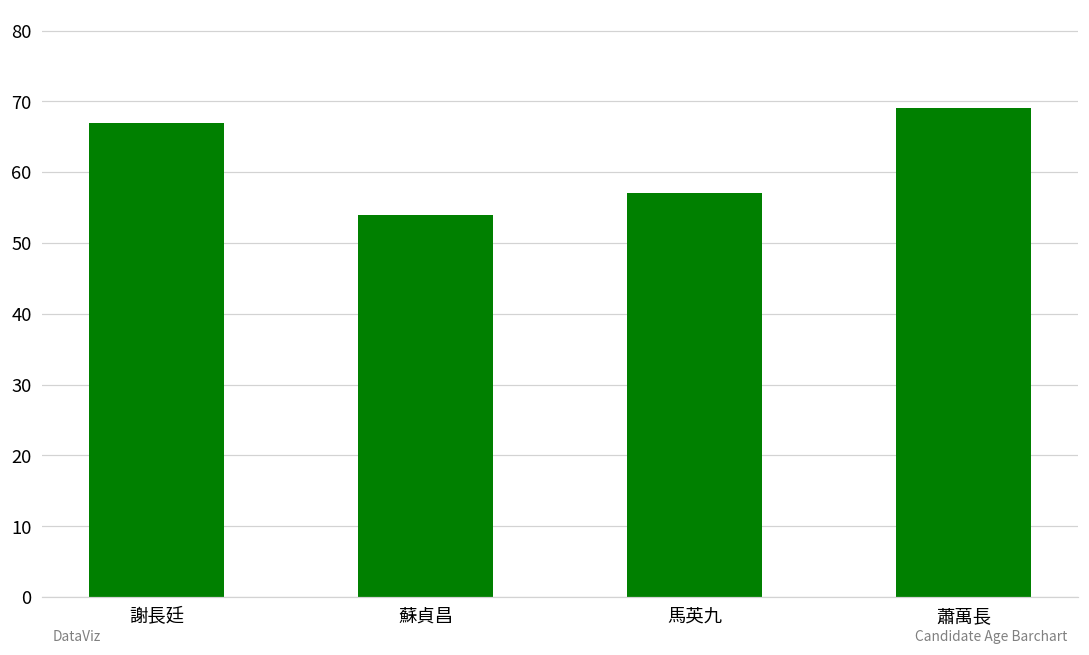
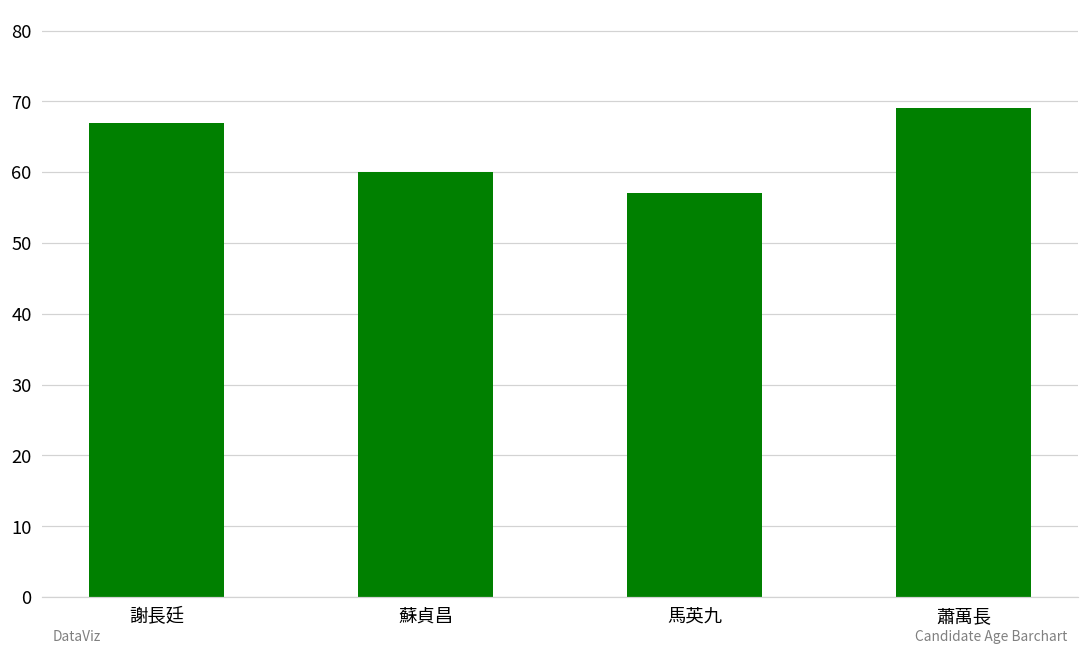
  {
    "謝長廷": 67,
-   "蘇貞昌": 54,
+   "蘇貞昌": 60,
    "馬英九": 57,
    "蕭萬長": 69
  }
